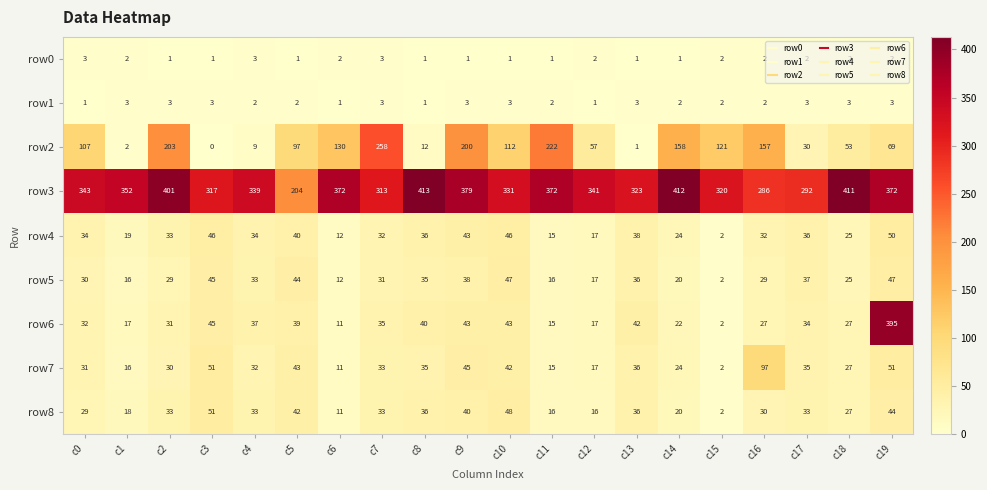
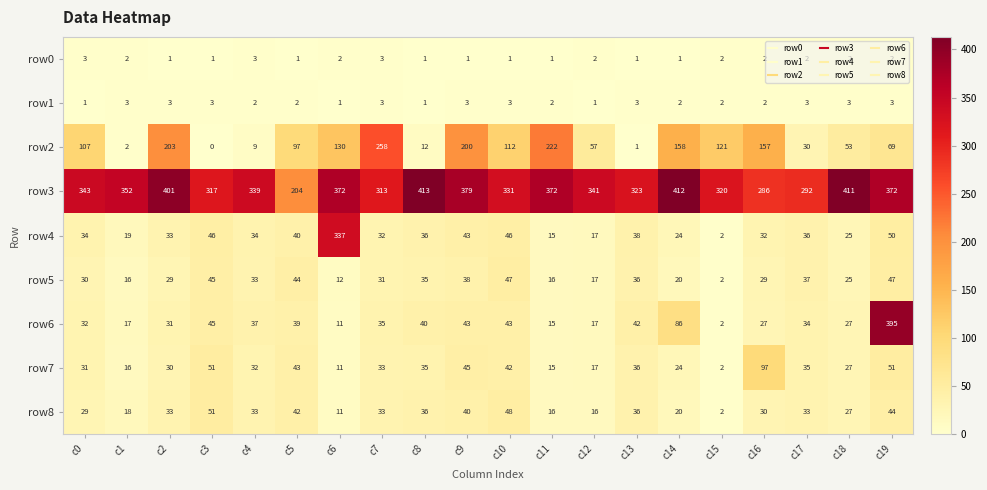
  {
    "row0": {
      "c0": 3,
      "c1": 2,
      "c2": 1,
      "c3": 1,
      "c4": 3,
      "c5": 1,
      "c6": 2,
      "c7": 3,
      "c8": 1,
      "c9": 1,
      "c10": 1,
      "c11": 1,
      "c12": 2,
      "c13": 1,
      "c14": 1,
      "c15": 2
    },
    "row1": {
      "c0": 1,
      "c1": 3,
      "c2": 3,
      "c3": 3,
      "c4": 2,
      "c5": 2,
      "c6": 1,
      "c7": 3,
      "c8": 1,
      "c9": 3,
      "c10": 3,
      "c11": 2,
      "c12": 1,
      "c13": 3,
      "c14": 2,
      "c15": 2,
      "c16": 2,
      "c17": 3,
      "c18": 3,
      "c19": 3
    },
    "row2": {
      "c0": 107,
      "c1": 2,
      "c2": 203,
      "c3": 0,
      "c4": 9,
      "c5": 97,
      "c6": 130,
      "c7": 258,
      "c8": 12,
      "c9": 200,
      "c10": 112,
      "c11": 222,
      "c12": 57,
      "c13": 1,
      "c14": 158,
      "c15": 121,
      "c16": 157,
      "c17": 30,
      "c18": 53,
      "c19": 69
    },
    "row3": {
      "c0": 343,
      "c1": 352,
      "c2": 401,
      "c3": 317,
      "c4": 339,
      "c5": 204,
      "c6": 372,
      "c7": 313,
      "c8": 413,
      "c9": 379,
      "c10": 331,
      "c11": 372,
      "c12": 341,
      "c13": 323,
      "c14": 412,
      "c15": 320,
      "c16": 286,
      "c17": 292,
      "c18": 411,
      "c19": 372
    },
    "row4": {
      "c0": 34,
      "c1": 19,
      "c2": 33,
      "c3": 46,
      "c4": 34,
      "c5": 40,
-     "c6": 12,
+     "c6": 337,
      "c7": 32,
      "c8": 36,
      "c9": 43,
      "c10": 46,
      "c11": 15,
      "c12": 17,
      "c13": 38,
      "c14": 24,
      "c15": 2,
      "c16": 32,
      "c17": 36,
      "c18": 25,
      "c19": 50
    },
    "row5": {
      "c0": 30,
      "c1": 16,
      "c2": 29,
      "c3": 45,
      "c4": 33,
      "c5": 44,
      "c6": 12,
      "c7": 31,
      "c8": 35,
      "c9": 38,
      "c10": 47,
      "c11": 16,
      "c12": 17,
      "c13": 36,
      "c14": 20,
      "c15": 2,
      "c16": 29,
      "c17": 37,
      "c18": 25,
      "c19": 47
    },
    "row6": {
      "c0": 32,
      "c1": 17,
      "c2": 31,
      "c3": 45,
      "c4": 37,
      "c5": 39,
      "c6": 11,
      "c7": 35,
      "c8": 40,
      "c9": 43,
      "c10": 43,
      "c11": 15,
      "c12": 17,
      "c13": 42,
-     "c14": 22,
+     "c14": 86,
      "c15": 2,
      "c16": 27,
      "c17": 34,
      "c18": 27,
      "c19": 395
    },
    "row7": {
      "c0": 31,
      "c1": 16,
      "c2": 30,
      "c3": 51,
      "c4": 32,
      "c5": 43,
      "c6": 11,
      "c7": 33,
      "c8": 35,
      "c9": 45,
      "c10": 42,
      "c11": 15,
      "c12": 17,
      "c13": 36,
      "c14": 24,
      "c15": 2,
      "c16": 97,
      "c17": 35,
      "c18": 27,
      "c19": 51
    },
    "row8": {
      "c0": 29,
      "c1": 18,
      "c2": 33,
      "c3": 51,
      "c4": 33,
      "c5": 42,
      "c6": 11,
      "c7": 33,
      "c8": 36,
      "c9": 40,
      "c10": 48,
      "c11": 16,
      "c12": 16,
      "c13": 36,
      "c14": 20,
      "c15": 2,
      "c16": 30,
      "c17": 33,
      "c18": 27,
      "c19": 44
    }
  }
